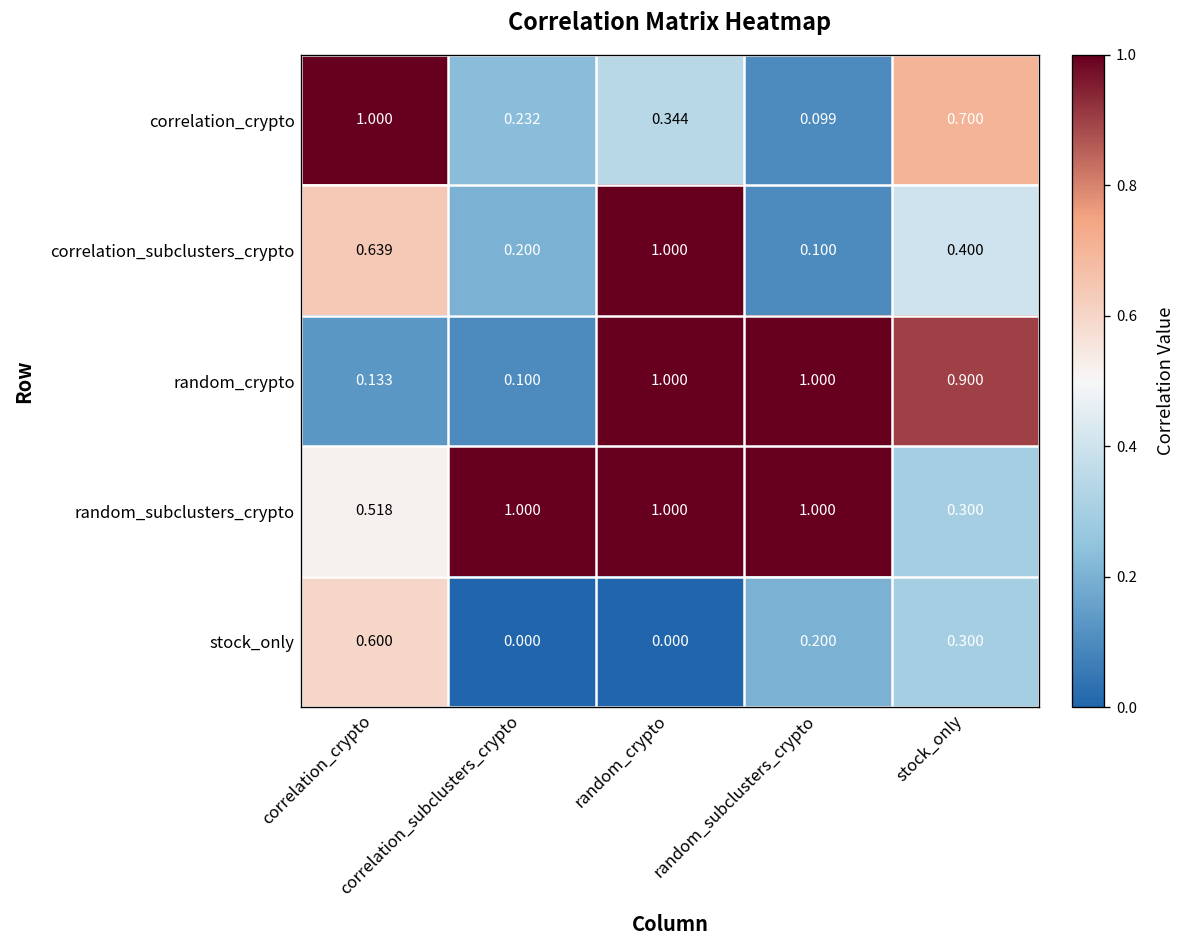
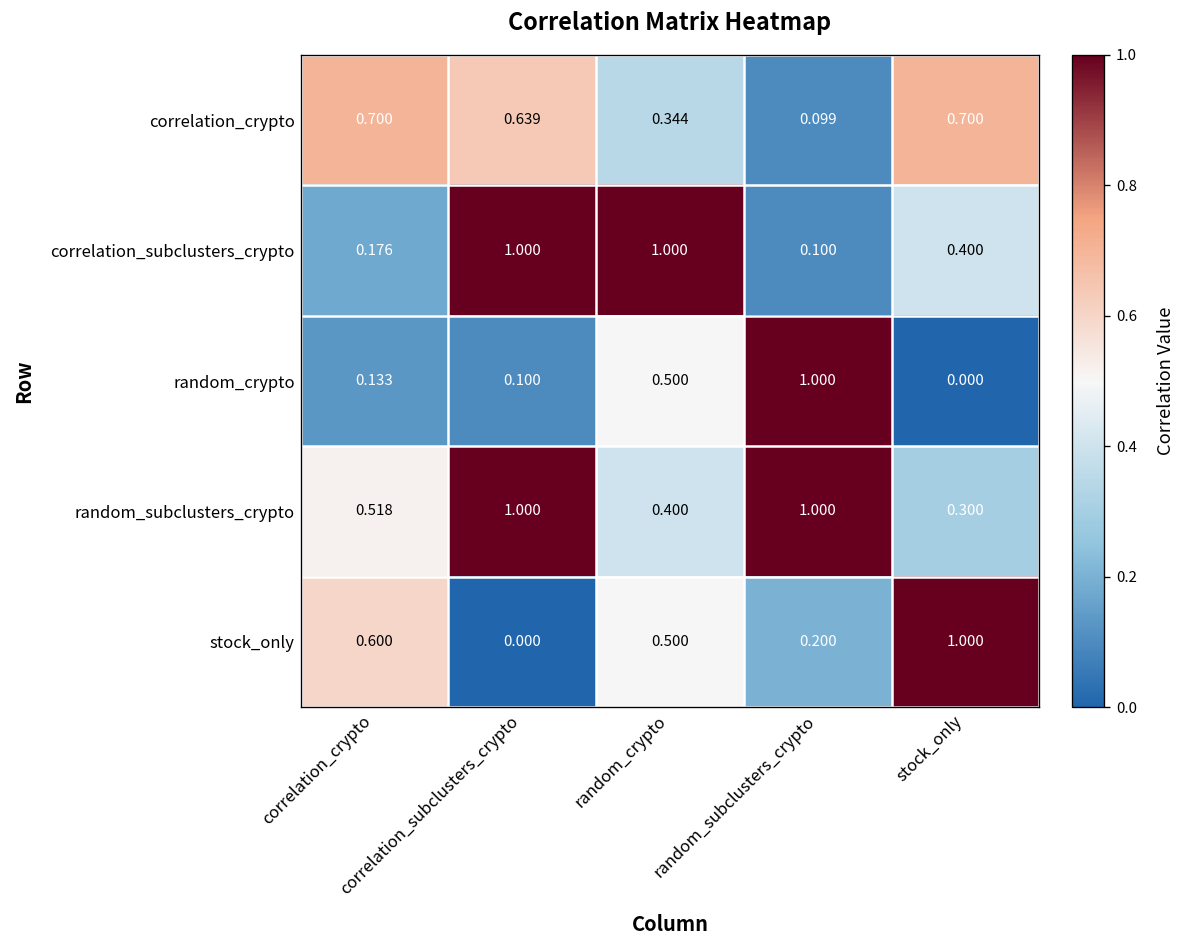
  {
    "correlation_crypto": {
-     "correlation_crypto": 1.000,
-     "correlation_subclusters_crypto": 0.232,
+     "correlation_crypto": 0.700,
+     "correlation_subclusters_crypto": 0.639,
      "random_crypto": 0.344,
      "random_subclusters_crypto": 0.099,
      "stock_only": 0.700
    },
    "correlation_subclusters_crypto": {
-     "correlation_crypto": 0.639,
-     "correlation_subclusters_crypto": 0.200,
+     "correlation_crypto": 0.176,
+     "correlation_subclusters_crypto": 1.000,
      "random_crypto": 1.000,
      "random_subclusters_crypto": 0.100,
      "stock_only": 0.400
    },
    "random_crypto": {
      "correlation_crypto": 0.133,
      "correlation_subclusters_crypto": 0.100,
-     "random_crypto": 1.000,
+     "random_crypto": 0.500,
      "random_subclusters_crypto": 1.000,
-     "stock_only": 0.900
+     "stock_only": 0.000
    },
    "random_subclusters_crypto": {
      "correlation_crypto": 0.518,
      "correlation_subclusters_crypto": 1.000,
-     "random_crypto": 1.000,
+     "random_crypto": 0.400,
      "random_subclusters_crypto": 1.000,
      "stock_only": 0.300
    },
    "stock_only": {
      "correlation_crypto": 0.600,
      "correlation_subclusters_crypto": 0.000,
-     "random_crypto": 0.000,
+     "random_crypto": 0.500,
      "random_subclusters_crypto": 0.200,
-     "stock_only": 0.300
+     "stock_only": 1.000
    }
  }
